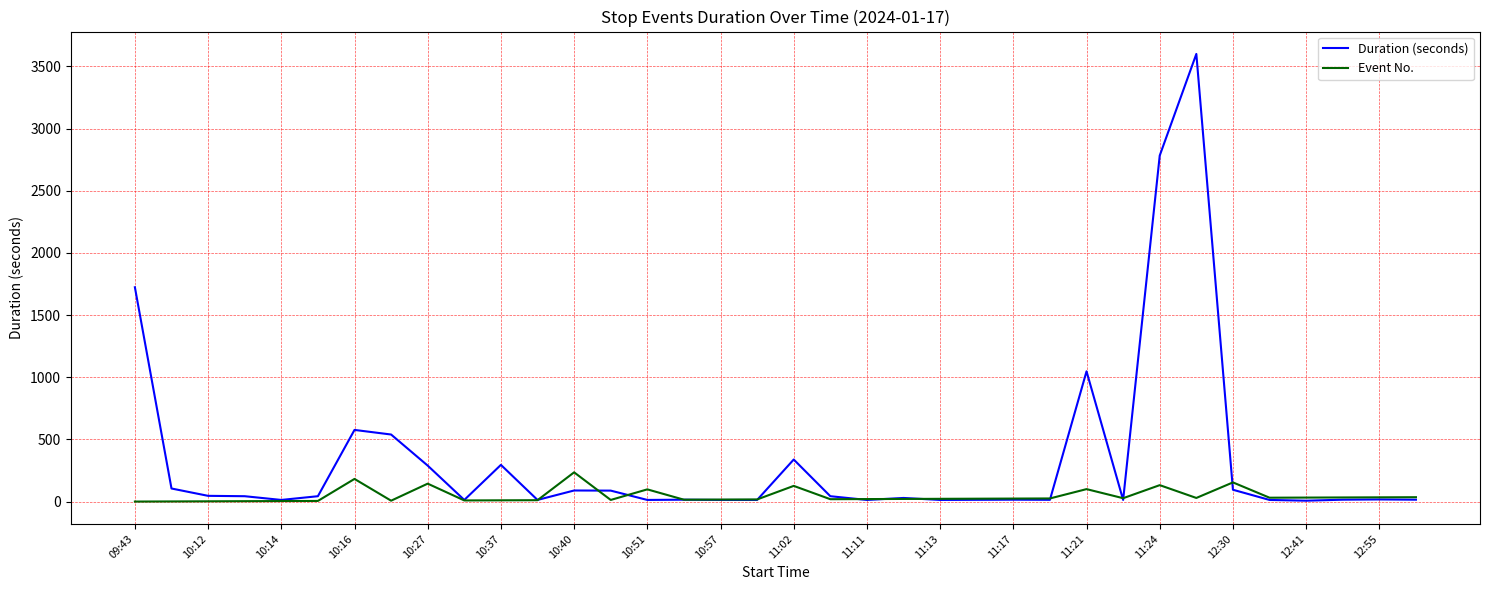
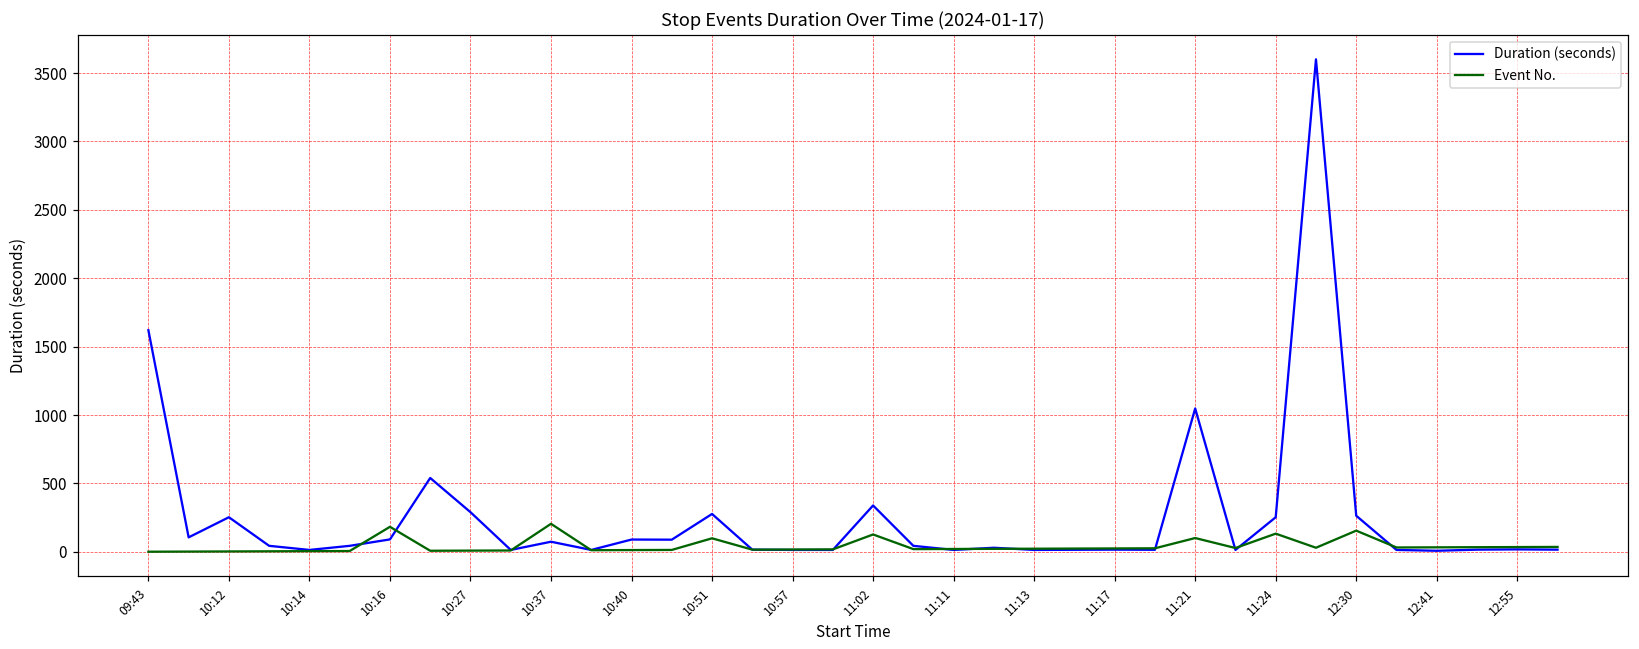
  {
    "Duration (seconds)": {
-     "09:43": 1720,
-     "10:12": 50,
-     "10:16": 580,
+     "09:43": 1620,
+     "10:12": 250,
+     "10:16": 90,
      "10:27": 290,
-     "10:37": 300,
+     "10:37": 70,
      "10:40": 90,
-     "10:51": 10,
+     "10:51": 280,
      "11:02": 340,
      "11:21": 1050,
-     "11:24": 2780,
-     "12:30": 100,
+     "11:24": 250,
+     "12:30": 260,
      "12:41": 10
    },
    "Event No.": {
      "09:43": 0,
      "10:12": 0,
      "10:16": 180,
-     "10:27": 150,
-     "10:37": 10,
-     "10:40": 240,
+     "10:27": 10,
+     "10:37": 210,
+     "10:40": 10,
      "10:51": 100,
      "11:02": 130,
      "11:21": 100,
      "11:24": 130,
      "12:30": 160,
      "12:41": 30
    }
  }
